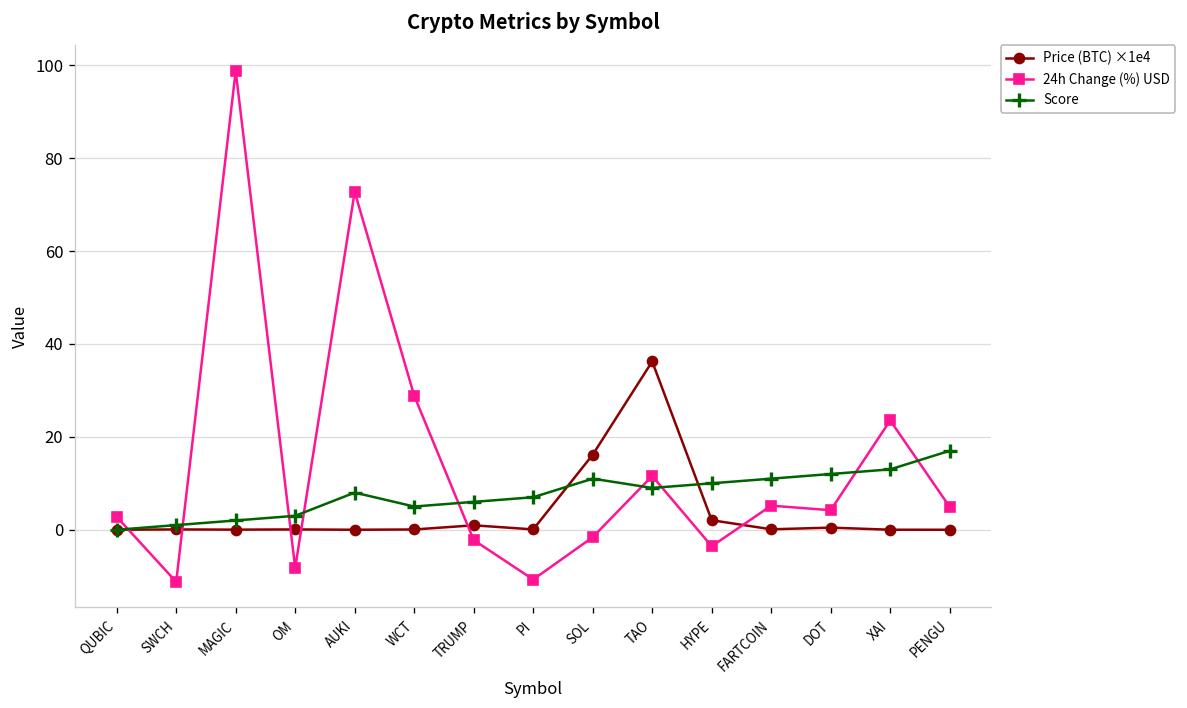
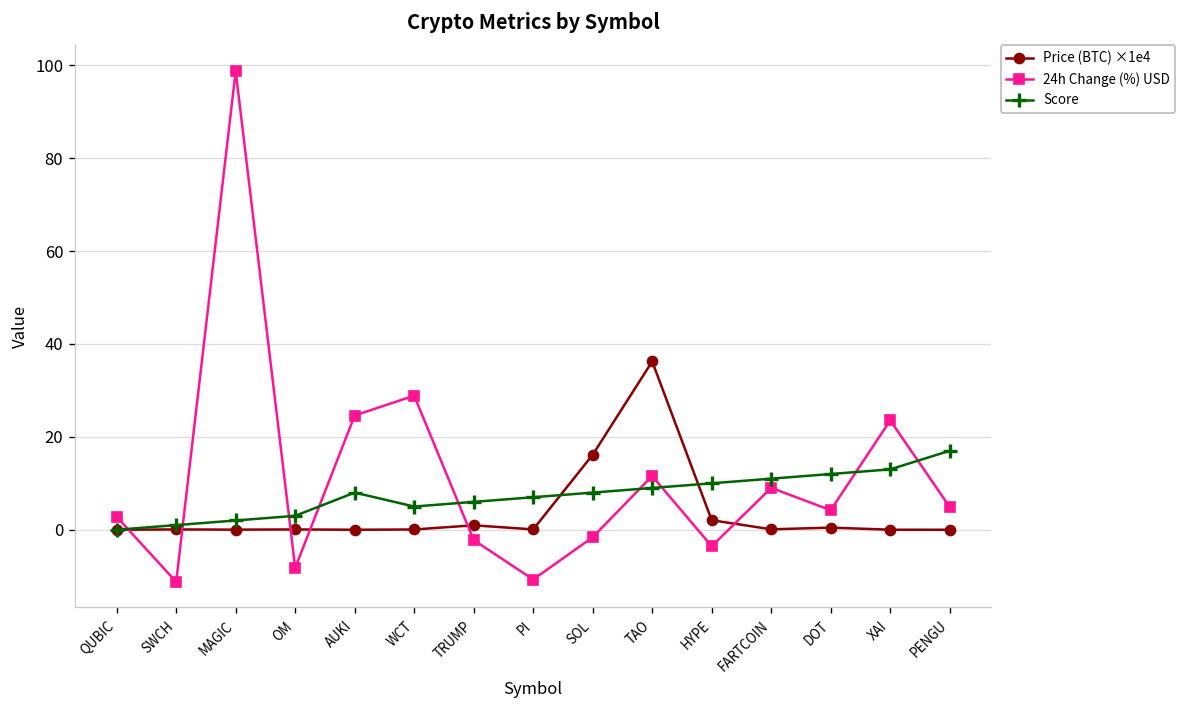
  {
    "Price (BTC) ×1e4": {
      "SWCH": 0,
      "MAGIC": 0,
      "OM": 0,
      "AUKI": 0,
      "WCT": 0,
      "TRUMP": 1,
      "PI": 0,
      "SOL": 16,
      "TAO": 36,
      "HYPE": 2,
      "FARTCOIN": 0,
      "DOT": 0,
      "XAI": 0,
      "PENGU": 0
    },
    "24h Change (%) USD": {
      "QUBIC": 3,
      "SWCH": -11,
      "MAGIC": 99,
      "OM": -8,
-     "AUKI": 73,
+     "AUKI": 25,
      "WCT": 29,
      "TRUMP": -2,
      "PI": -11,
      "SOL": -2,
      "TAO": 12,
      "HYPE": -4,
-     "FARTCOIN": 5,
+     "FARTCOIN": 9,
      "DOT": 4,
      "XAI": 24,
      "PENGU": 5
    },
    "Score": {
      "SWCH": 1,
      "MAGIC": 2,
      "OM": 3,
      "AUKI": 8,
      "WCT": 5,
      "TRUMP": 6,
      "PI": 7,
-     "SOL": 11,
+     "SOL": 8,
      "TAO": 9,
      "HYPE": 10,
      "FARTCOIN": 11,
      "DOT": 12,
      "XAI": 13,
      "PENGU": 17
    }
  }
